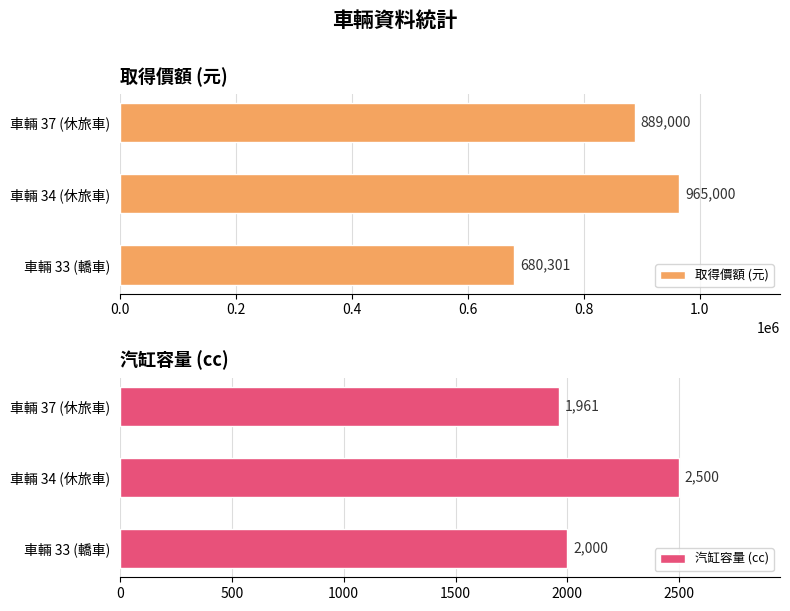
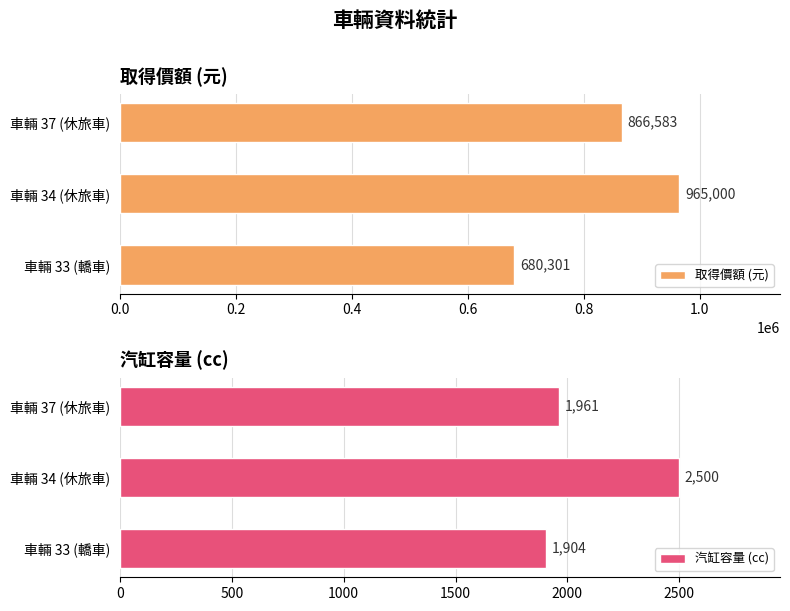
  {
    "取得價額 (元)": {
-     "車輛 37 (休旅車)": "889,000",
+     "車輛 37 (休旅車)": "866,583",
      "車輛 34 (休旅車)": "965,000",
      "車輛 33 (轎車)": "680,301"
    },
    "汽缸容量 (cc)": {
      "車輛 37 (休旅車)": "1,961",
      "車輛 34 (休旅車)": "2,500",
-     "車輛 33 (轎車)": "2,000"
+     "車輛 33 (轎車)": "1,904"
    }
  }
